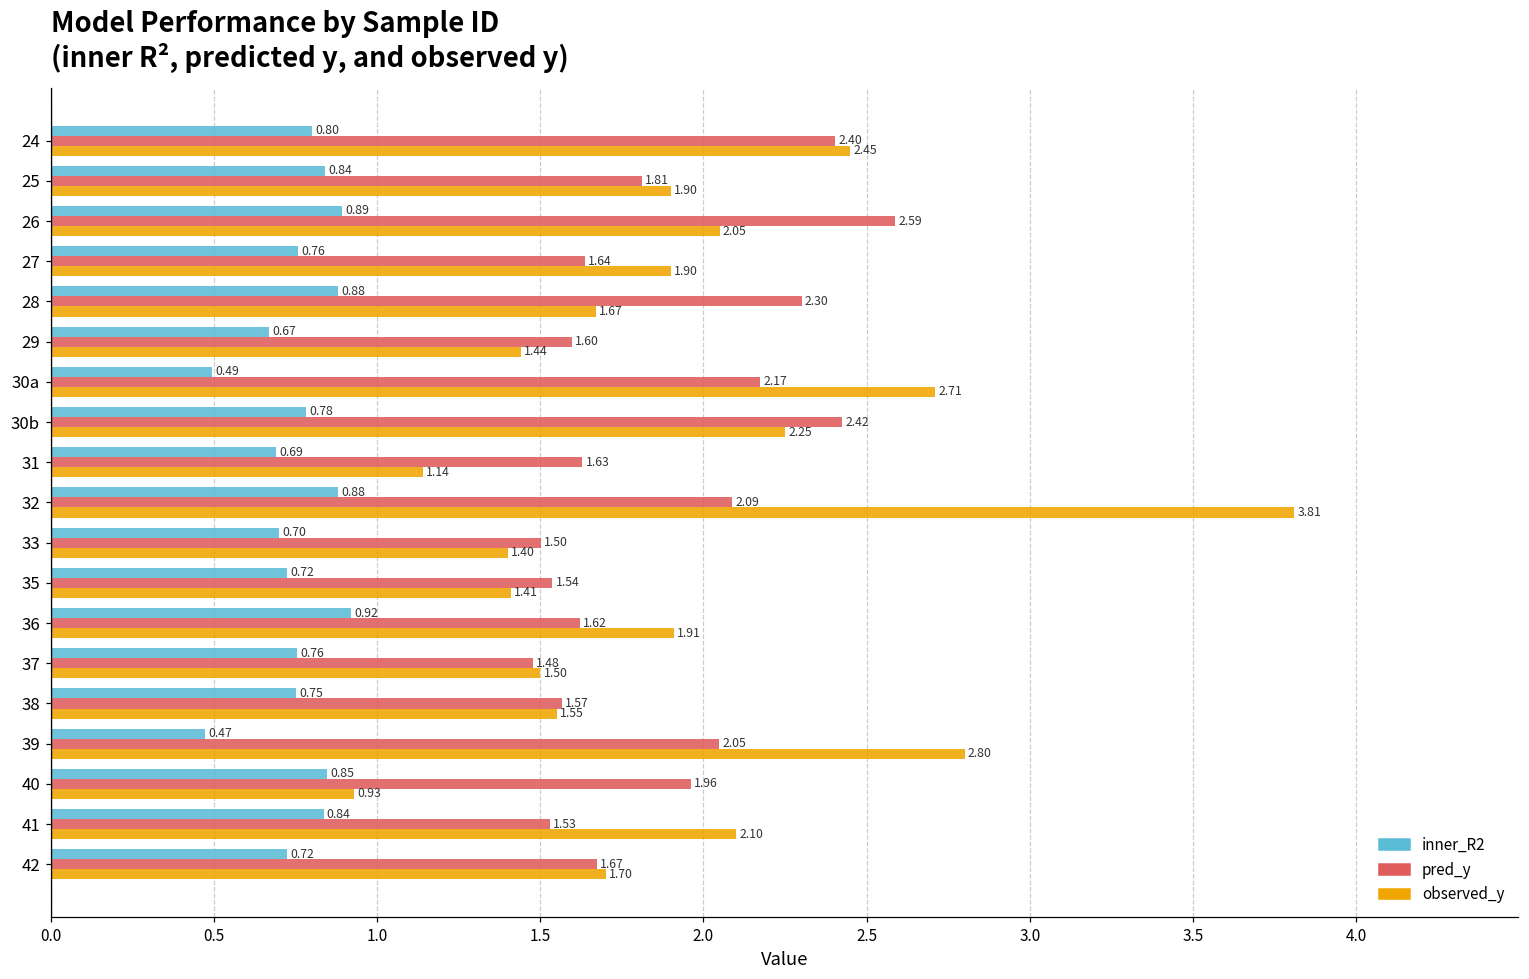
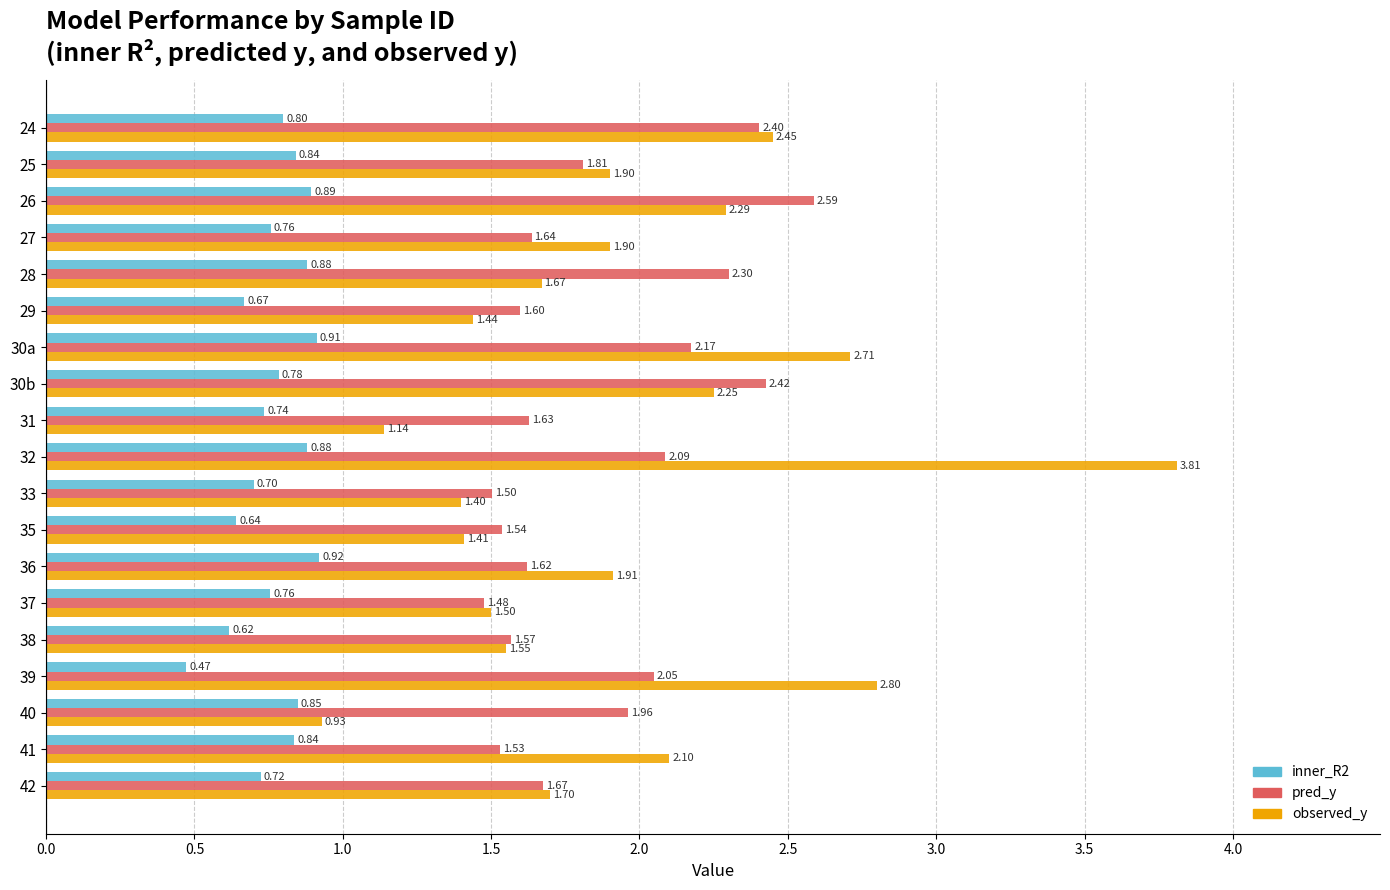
  {
    "inner_R2": {
      "24": 0.80,
      "25": 0.84,
      "26": 0.89,
      "27": 0.76,
      "28": 0.88,
      "29": 0.67,
-     "30a": 0.49,
+     "30a": 0.91,
      "30b": 0.78,
-     "31": 0.69,
+     "31": 0.74,
      "32": 0.88,
      "33": 0.70,
-     "35": 0.72,
+     "35": 0.64,
      "36": 0.92,
      "37": 0.76,
-     "38": 0.75,
+     "38": 0.62,
      "39": 0.47,
      "40": 0.85,
      "41": 0.84,
      "42": 0.72
    },
    "pred_y": {
      "24": 2.40,
      "25": 1.81,
      "26": 2.59,
      "27": 1.64,
      "28": 2.30,
      "29": 1.60,
      "30a": 2.17,
      "30b": 2.42,
      "31": 1.63,
      "32": 2.09,
      "33": 1.50,
      "35": 1.54,
      "36": 1.62,
      "37": 1.48,
      "38": 1.57,
      "39": 2.05,
      "40": 1.96,
      "41": 1.53,
      "42": 1.67
    },
    "observed_y": {
      "24": 2.45,
      "25": 1.90,
-     "26": 2.05,
+     "26": 2.29,
      "27": 1.90,
      "28": 1.67,
      "29": 1.44,
      "30a": 2.71,
      "30b": 2.25,
      "31": 1.14,
      "32": 3.81,
      "33": 1.40,
      "35": 1.41,
      "36": 1.91,
      "37": 1.50,
      "38": 1.55,
      "39": 2.80,
      "40": 0.93,
      "41": 2.10,
      "42": 1.70
    }
  }
